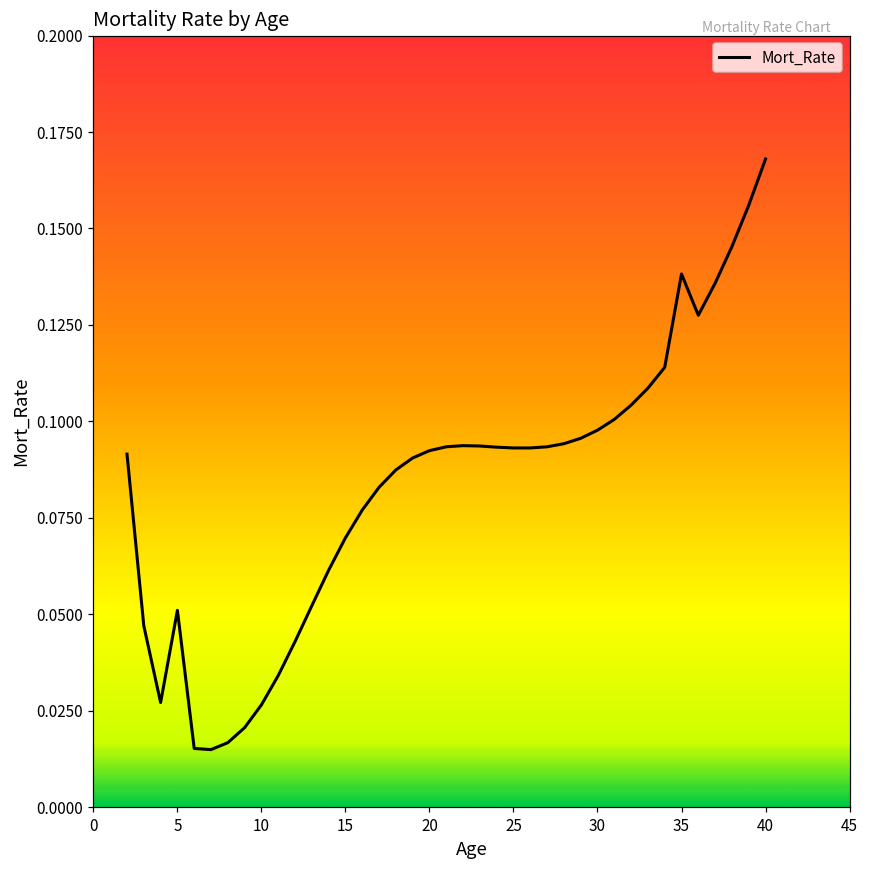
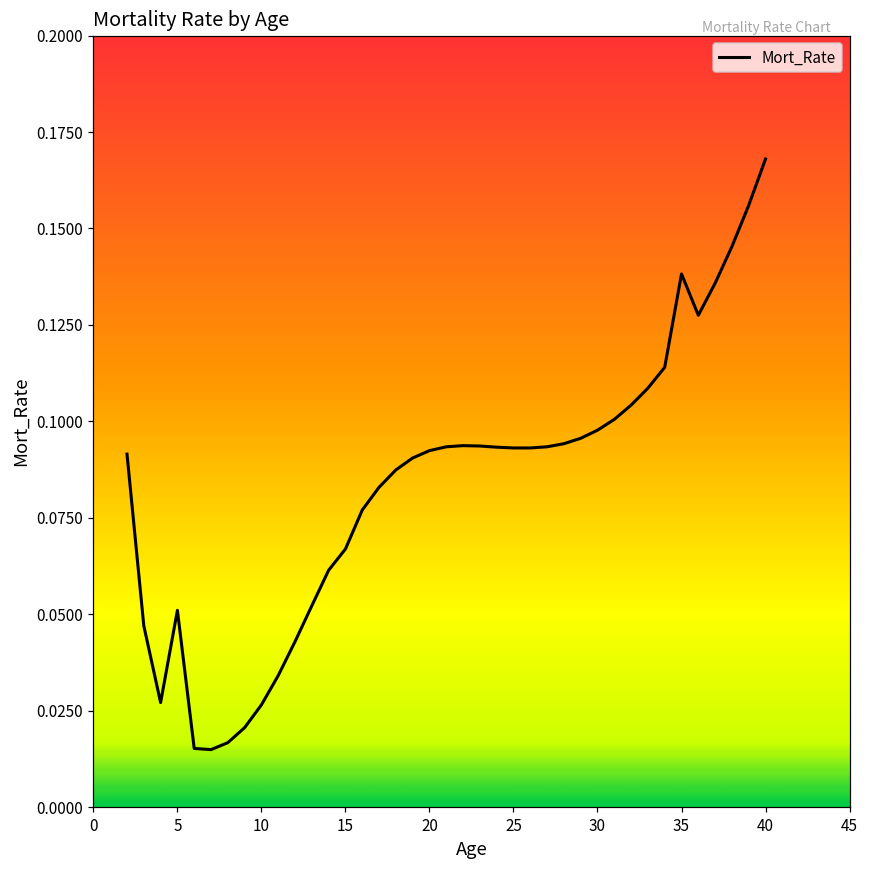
  {
    "5": 0.051,
    "10": 0.027,
-   "15": 0.070,
+   "15": 0.067,
    "20": 0.092,
    "25": 0.093,
    "30": 0.098,
    "35": 0.138,
    "40": 0.168
  }
